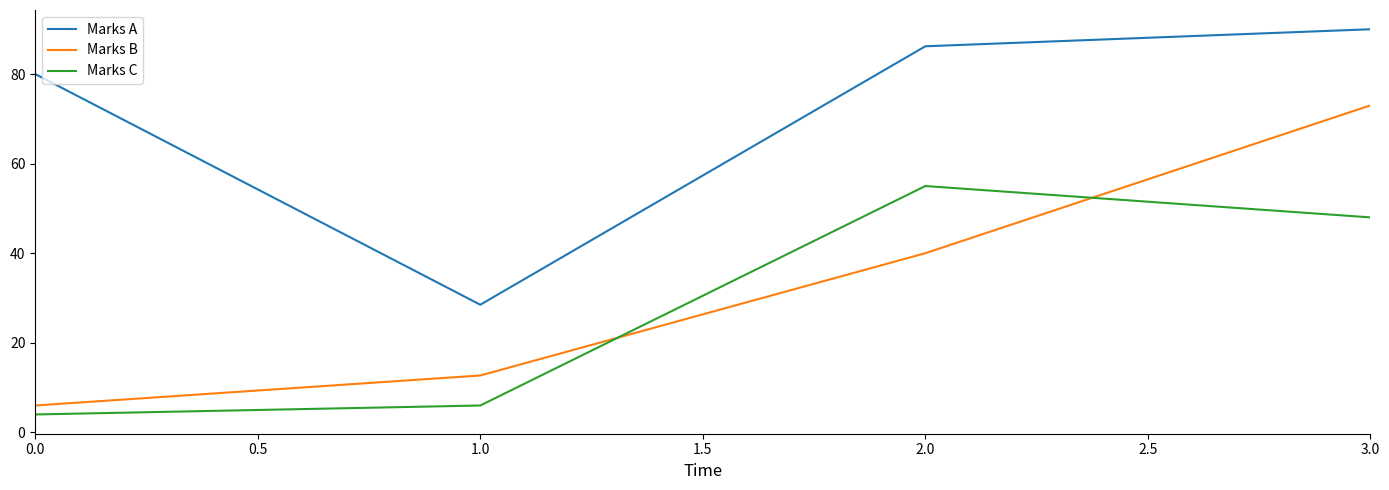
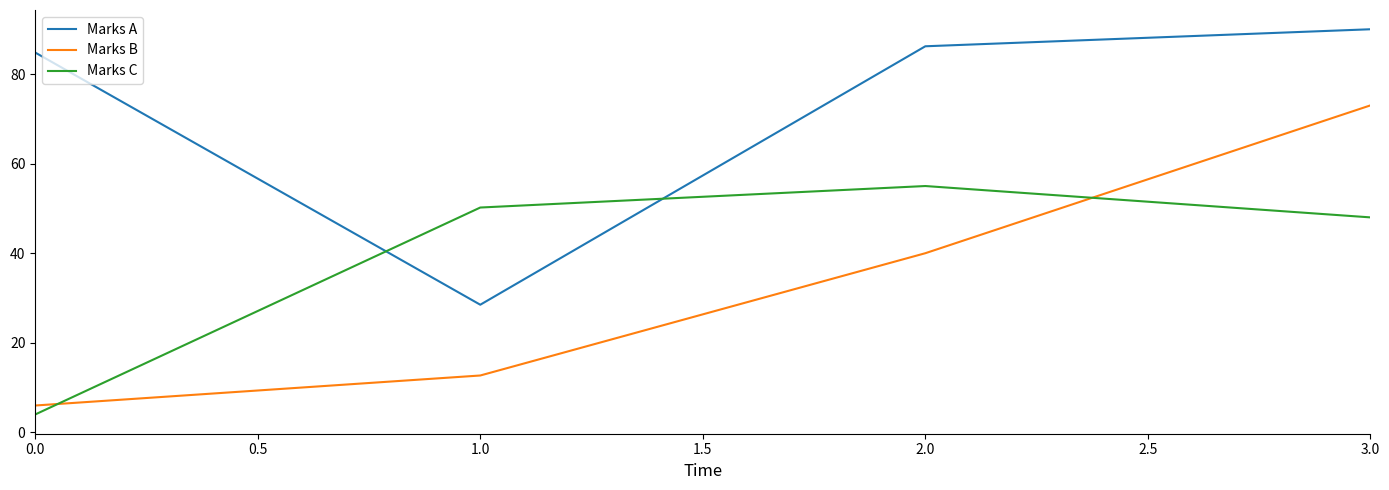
  {
    "Marks A": {
-     "0.0": 80,
+     "0.0": 85,
      "1.0": 29,
      "2.0": 86,
      "3.0": 90
    },
    "Marks B": {
      "0.0": 6,
      "1.0": 13,
      "2.0": 40,
      "3.0": 73
    },
    "Marks C": {
      "0.0": 4,
-     "1.0": 6,
+     "1.0": 50,
      "2.0": 55,
      "3.0": 48
    }
  }
